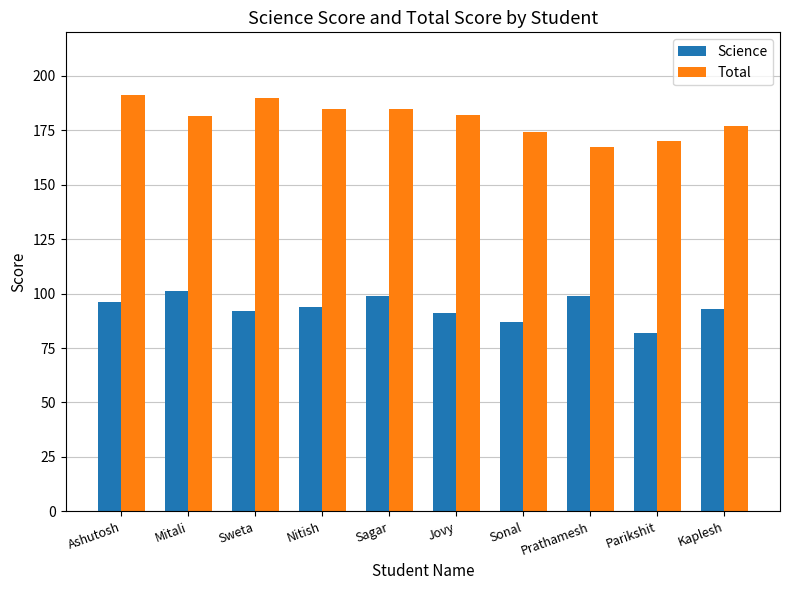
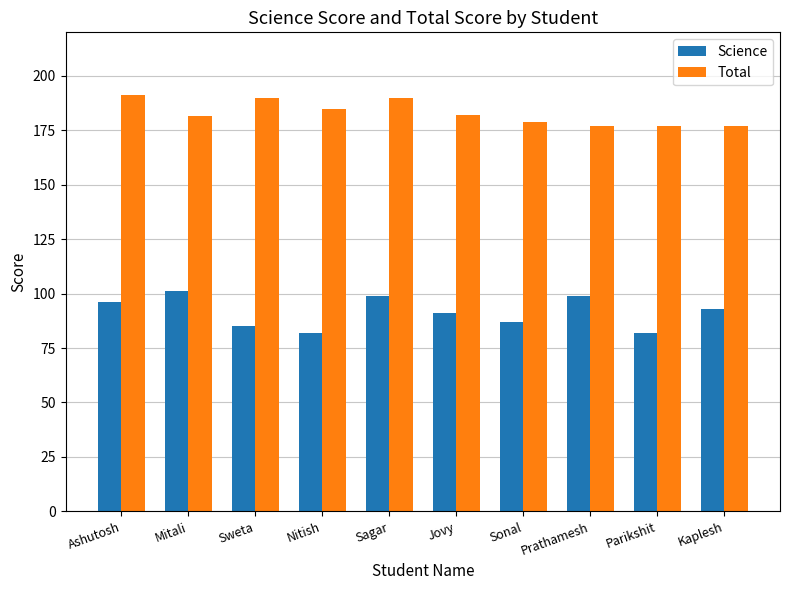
  {
    "Science": {
      "Ashutosh": 96,
      "Mitali": 101,
-     "Sweta": 92,
-     "Nitish": 94,
+     "Sweta": 85,
+     "Nitish": 82,
      "Sagar": 99,
      "Jovy": 91,
      "Sonal": 87,
      "Prathamesh": 99,
      "Parikshit": 82,
      "Kaplesh": 93
    },
    "Total": {
      "Ashutosh": 191,
      "Mitali": 182,
      "Sweta": 190,
      "Nitish": 185,
-     "Sagar": 185,
+     "Sagar": 190,
      "Jovy": 182,
-     "Sonal": 174,
-     "Prathamesh": 167,
-     "Parikshit": 170,
+     "Sonal": 179,
+     "Prathamesh": 177,
+     "Parikshit": 177,
      "Kaplesh": 177
    }
  }
